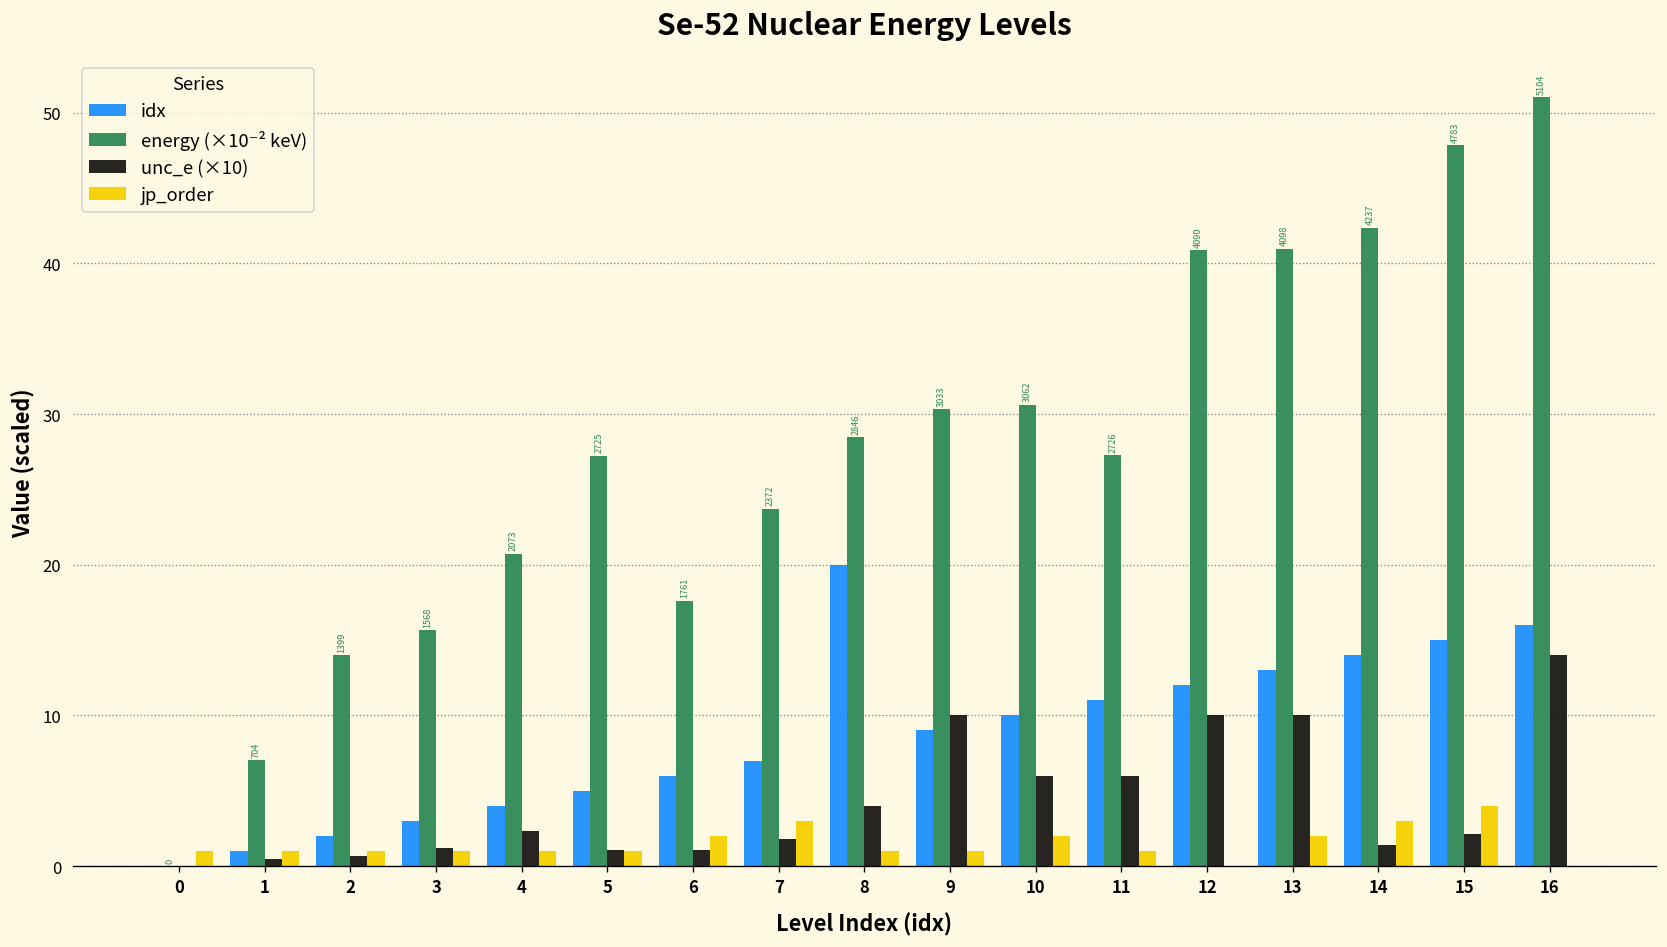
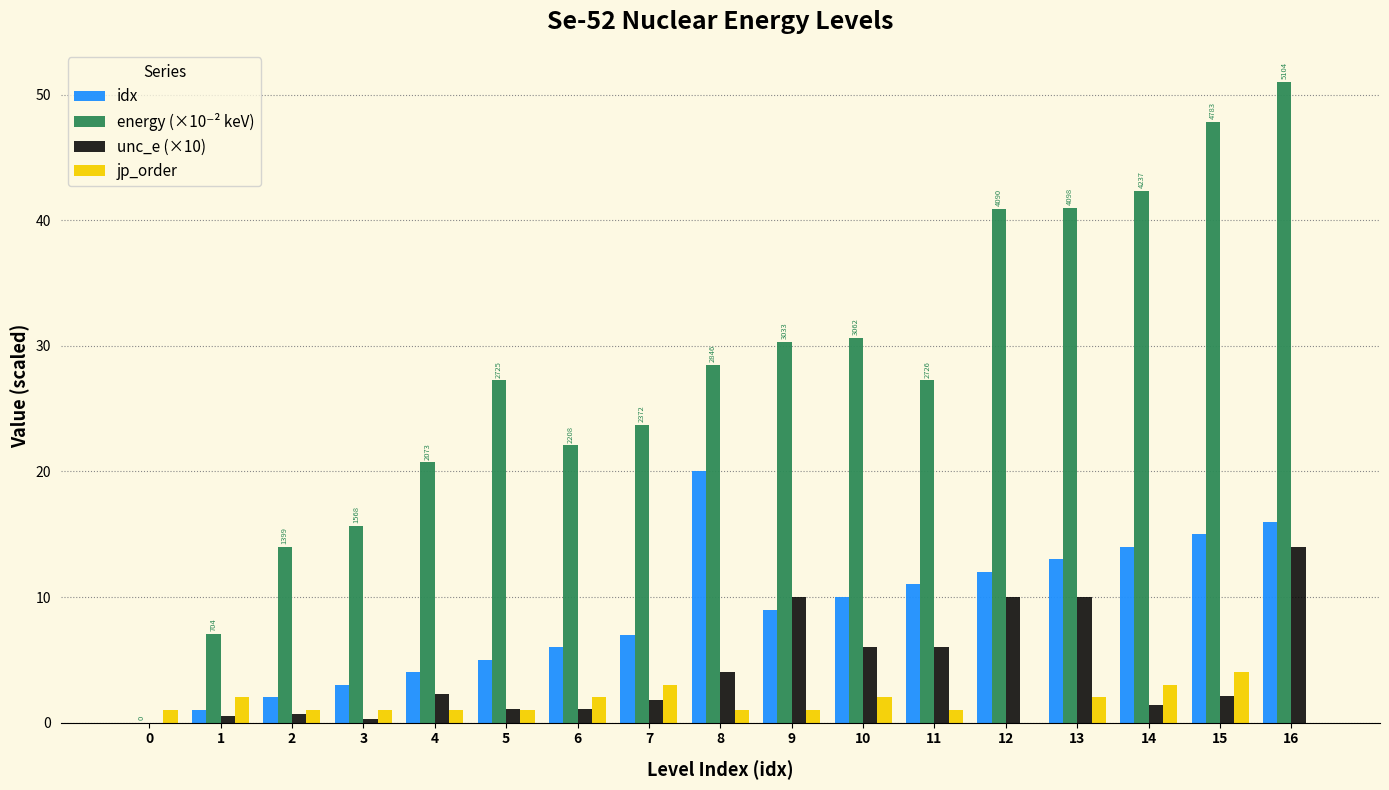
  {
    "idx": {
      "1": 1.0,
      "2": 2.0,
      "3": 3.0,
      "4": 4.0,
      "5": 5.0,
      "6": 6.0,
      "7": 7.0,
      "8": 20.0,
      "9": 9.0,
      "10": 10.0,
      "11": 11.0,
      "12": 12.0,
      "13": 13.0,
      "14": 14.0,
      "15": 15.0,
      "16": 16.0
    },
    "energy (×10⁻² keV)": {
      "0": 0,
-     "6": 1761
+     "6": 2208
    },
    "unc_e (×10)": {
      "1": 0.5,
      "2": 0.7,
-     "3": 1.2,
+     "3": 0.3,
      "4": 2.3,
      "5": 1.1,
      "6": 1.1,
      "7": 1.8,
      "8": 4.0,
      "9": 10.0,
      "10": 6.0,
      "11": 6.0,
      "12": 10.0,
      "13": 10.0,
      "14": 1.4,
      "15": 2.1,
      "16": 14.0
    },
    "jp_order": {
      "0": 1,
-     "1": 1,
+     "1": 2,
      "2": 1,
      "3": 1,
      "4": 1,
      "5": 1,
      "6": 2,
      "7": 3,
      "8": 1,
      "9": 1,
      "10": 2,
      "11": 1,
      "12": 0,
      "13": 2,
      "14": 3,
      "15": 4,
      "16": 0
    }
  }
